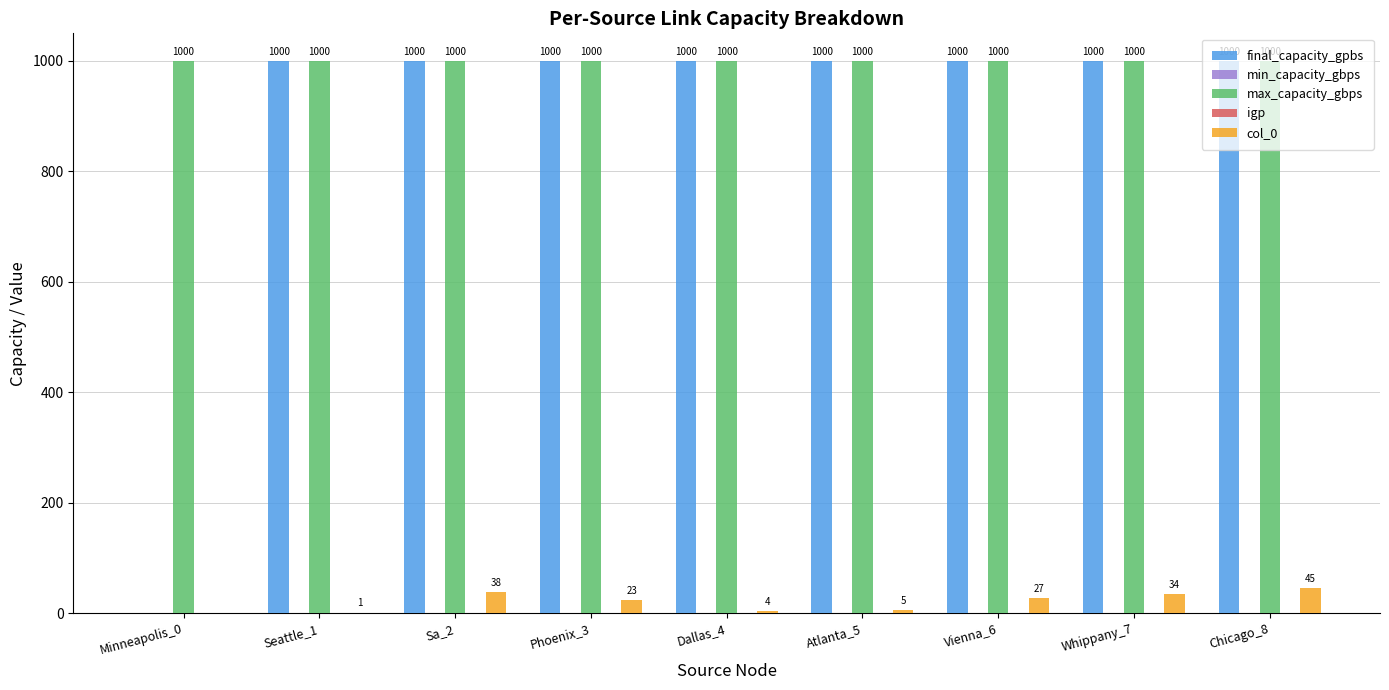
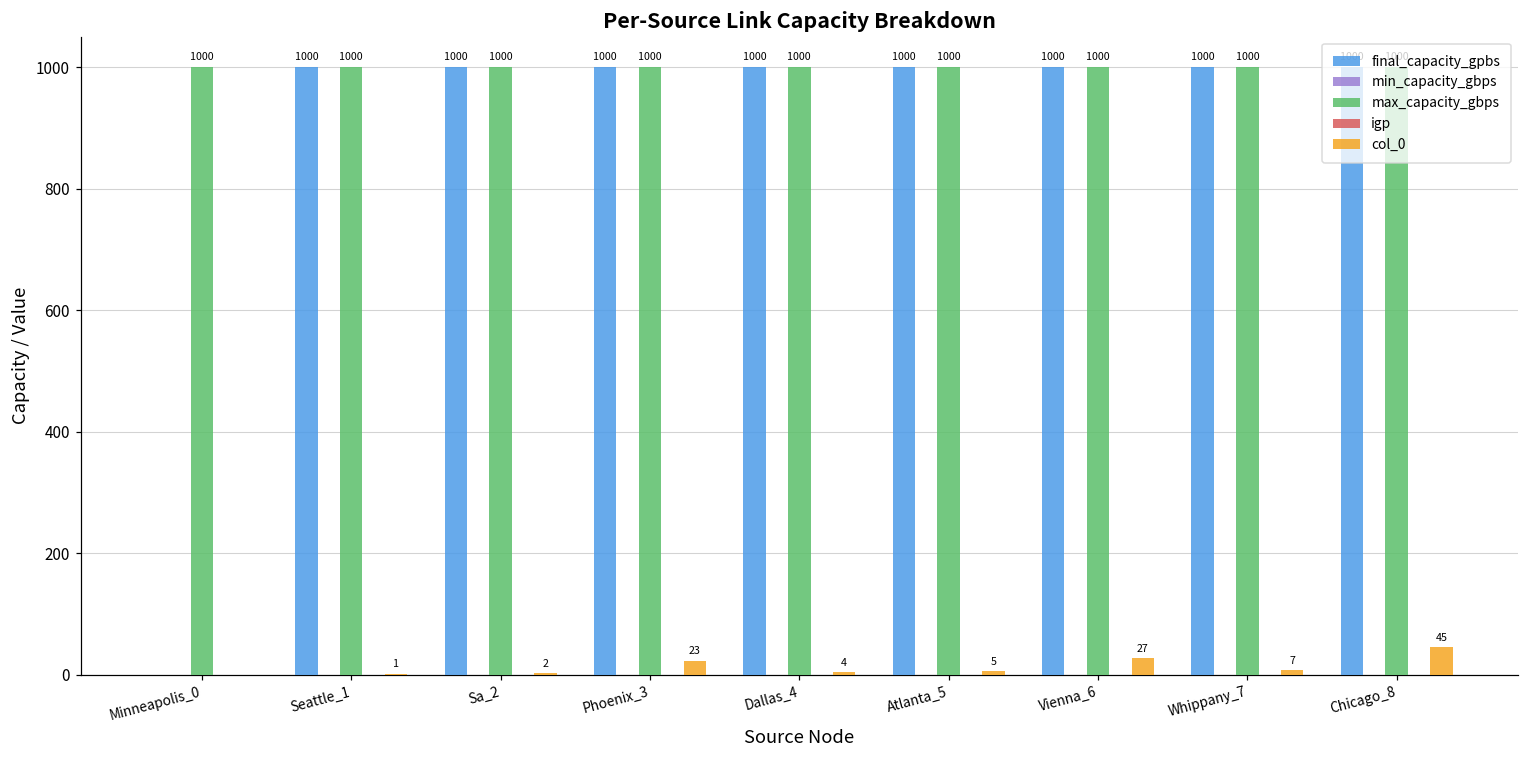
  {
    "final_capacity_gpbs": {
      "Seattle_1": 1000,
      "Sa_2": 1000,
      "Phoenix_3": 1000,
      "Dallas_4": 1000,
      "Atlanta_5": 1000,
      "Vienna_6": 1000,
      "Whippany_7": 1000
    },
    "min_capacity_gbps": {
      "Minneapolis_0": 0,
      "Seattle_1": 0,
      "Sa_2": 0,
      "Phoenix_3": 0,
      "Dallas_4": 0,
      "Atlanta_5": 0,
      "Vienna_6": 0,
      "Whippany_7": 0,
      "Chicago_8": 0
    },
    "max_capacity_gbps": {
      "Minneapolis_0": 1000,
      "Seattle_1": 1000,
      "Sa_2": 1000,
      "Phoenix_3": 1000,
      "Dallas_4": 1000,
      "Atlanta_5": 1000,
      "Vienna_6": 1000,
      "Whippany_7": 1000
    },
    "igp": {
      "Minneapolis_0": 0,
      "Seattle_1": 0,
      "Sa_2": 0,
      "Phoenix_3": 0,
      "Dallas_4": 0,
      "Atlanta_5": 0,
      "Vienna_6": 0,
      "Whippany_7": 0,
      "Chicago_8": 0
    },
    "col_0": {
      "Seattle_1": 1,
-     "Sa_2": 38,
+     "Sa_2": 2,
      "Phoenix_3": 23,
      "Dallas_4": 4,
      "Atlanta_5": 5,
      "Vienna_6": 27,
-     "Whippany_7": 34,
+     "Whippany_7": 7,
      "Chicago_8": 45
    }
  }
